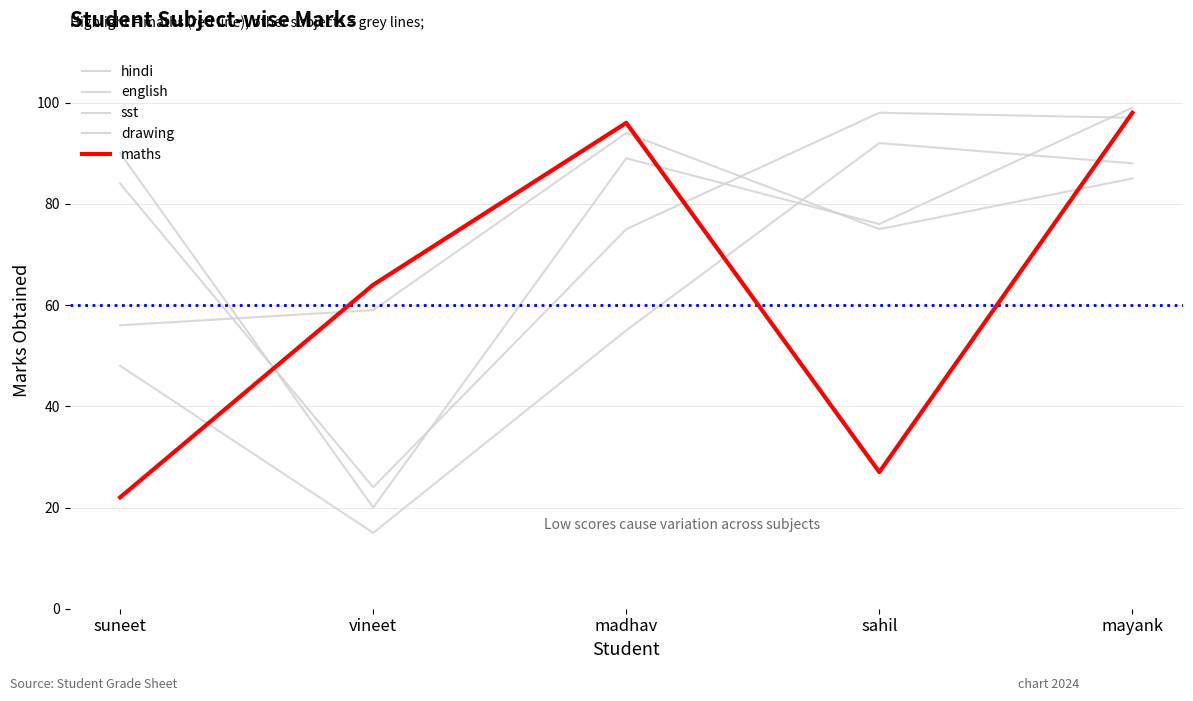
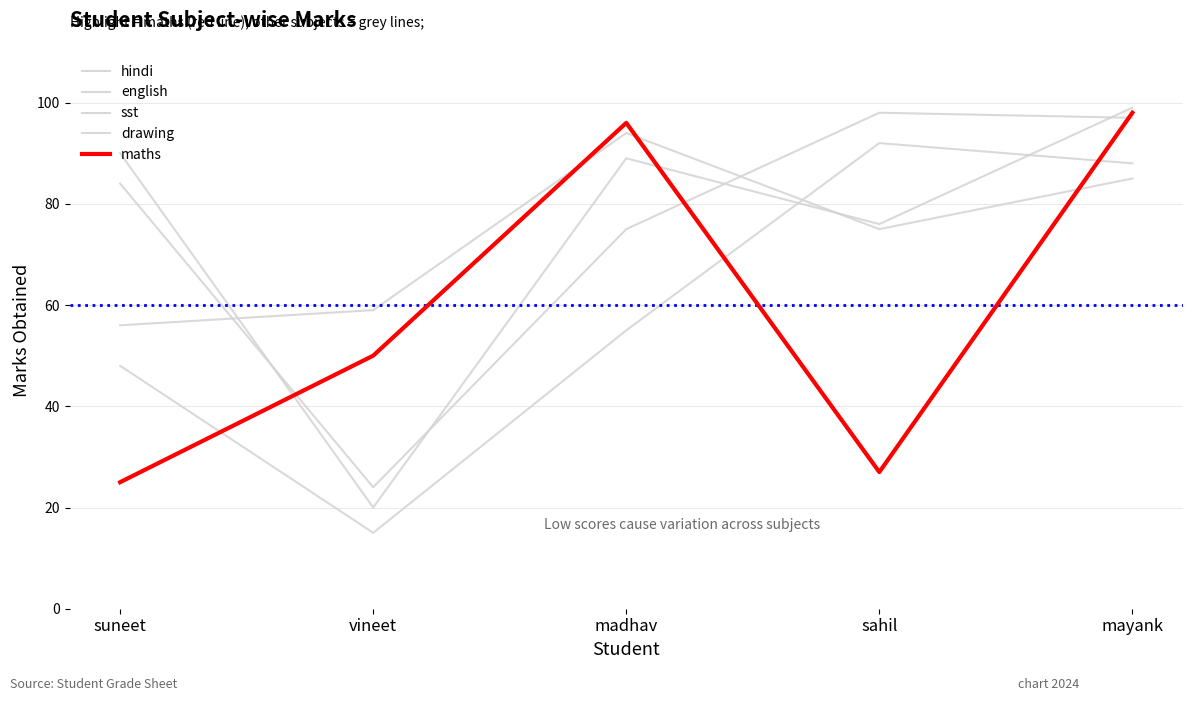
  {
    "maths": {
-     "suneet": 22,
-     "vineet": 64,
+     "suneet": 25,
+     "vineet": 50,
      "madhav": 96,
      "sahil": 27,
      "mayank": 98
    }
  }
